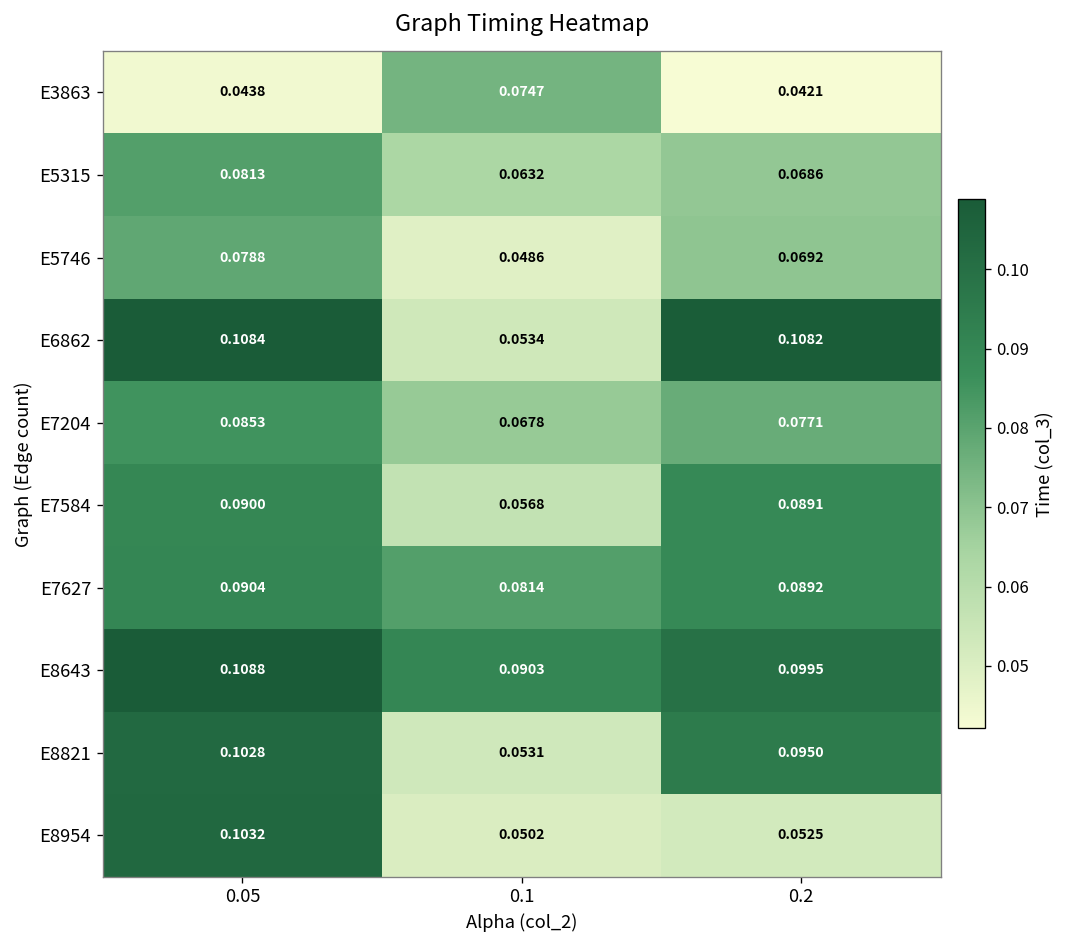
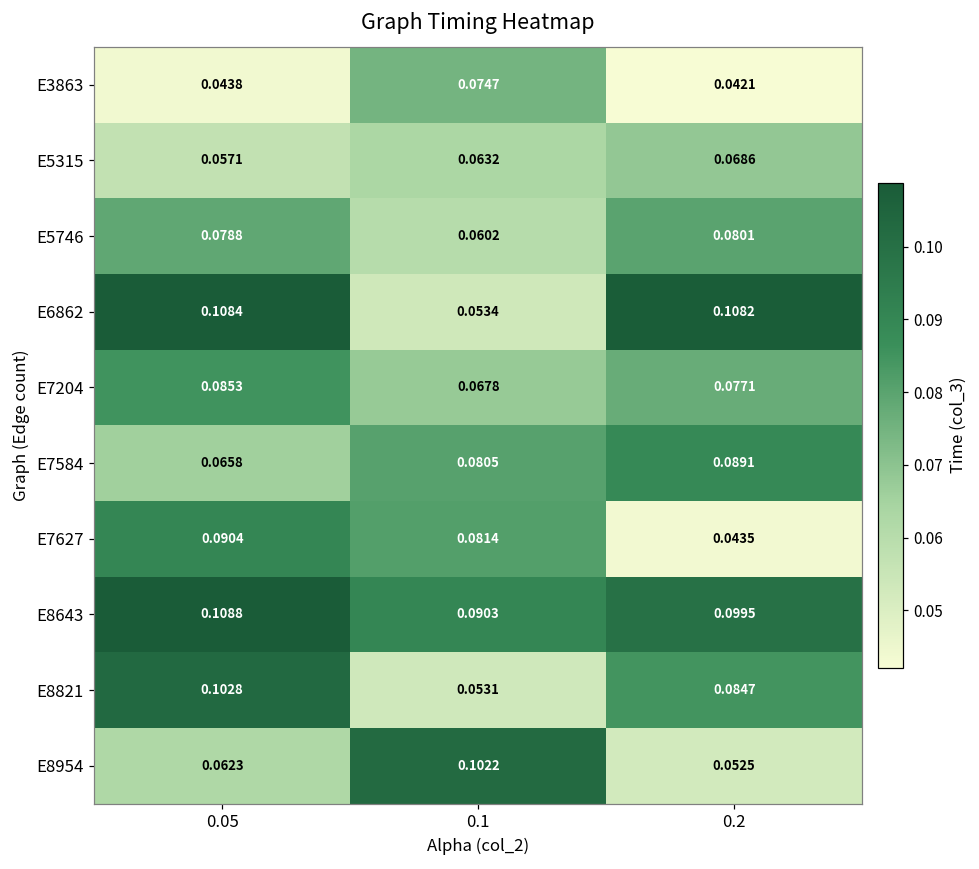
  {
    "E3863": {
      "0.05": 0.0438,
      "0.1": 0.0747,
      "0.2": 0.0421
    },
    "E5315": {
-     "0.05": 0.0813,
+     "0.05": 0.0571,
      "0.1": 0.0632,
      "0.2": 0.0686
    },
    "E5746": {
      "0.05": 0.0788,
-     "0.1": 0.0486,
-     "0.2": 0.0692
+     "0.1": 0.0602,
+     "0.2": 0.0801
    },
    "E6862": {
      "0.05": 0.1084,
      "0.1": 0.0534,
      "0.2": 0.1082
    },
    "E7204": {
      "0.05": 0.0853,
      "0.1": 0.0678,
      "0.2": 0.0771
    },
    "E7584": {
-     "0.05": 0.0900,
-     "0.1": 0.0568,
+     "0.05": 0.0658,
+     "0.1": 0.0805,
      "0.2": 0.0891
    },
    "E7627": {
      "0.05": 0.0904,
      "0.1": 0.0814,
-     "0.2": 0.0892
+     "0.2": 0.0435
    },
    "E8643": {
      "0.05": 0.1088,
      "0.1": 0.0903,
      "0.2": 0.0995
    },
    "E8821": {
      "0.05": 0.1028,
      "0.1": 0.0531,
-     "0.2": 0.0950
+     "0.2": 0.0847
    },
    "E8954": {
-     "0.05": 0.1032,
-     "0.1": 0.0502,
+     "0.05": 0.0623,
+     "0.1": 0.1022,
      "0.2": 0.0525
    }
  }
